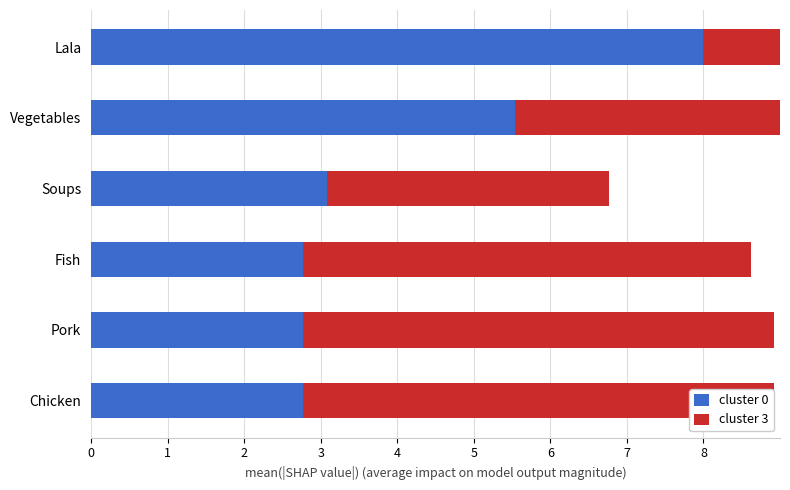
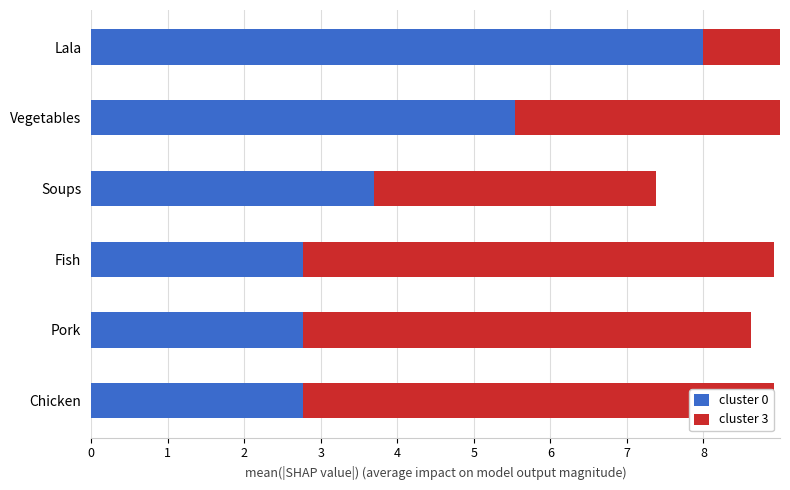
  {
    "cluster 0": {
      "Lala": 8.0,
      "Vegetables": 5.5,
-     "Soups": 3.1,
+     "Soups": 3.7,
      "Fish": 2.8,
      "Pork": 2.8,
      "Chicken": 2.8
    },
    "cluster 3": {
      "Soups": 3.7,
-     "Fish": 5.8,
-     "Pork": 6.2,
+     "Fish": 6.2,
+     "Pork": 5.8,
      "Chicken": 6.2
    }
  }
